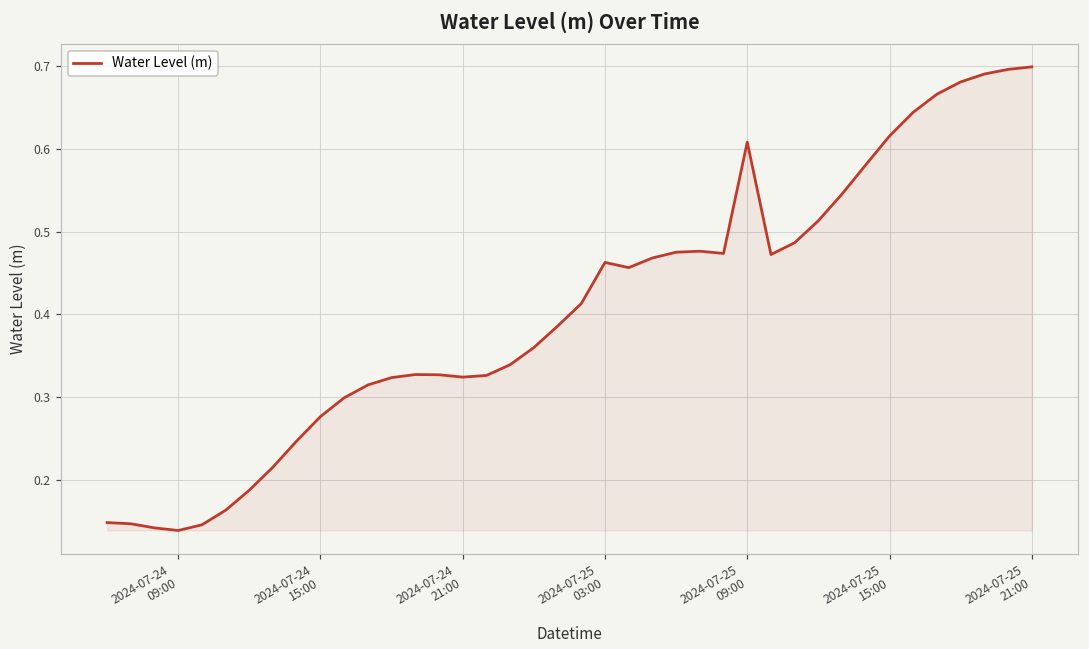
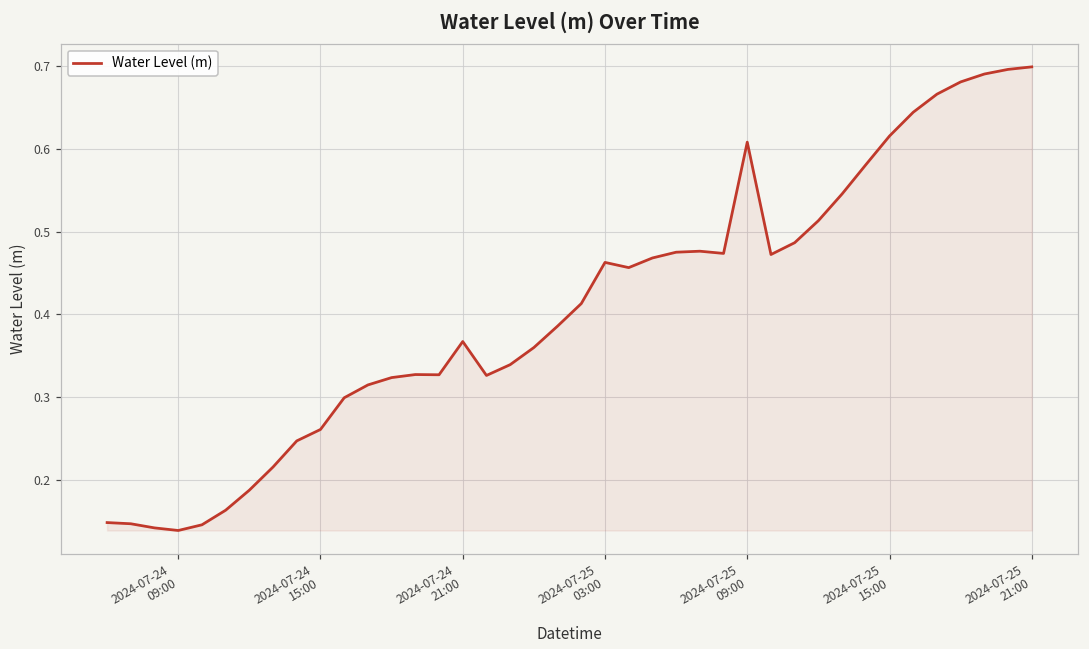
  {
    "2024-07-24 09:00": 0.14,
-   "2024-07-24 15:00": 0.28,
-   "2024-07-24 21:00": 0.32,
+   "2024-07-24 15:00": 0.26,
+   "2024-07-24 21:00": 0.37,
    "2024-07-25 03:00": 0.46,
    "2024-07-25 09:00": 0.61,
    "2024-07-25 15:00": 0.62,
    "2024-07-25 21:00": 0.70
  }
